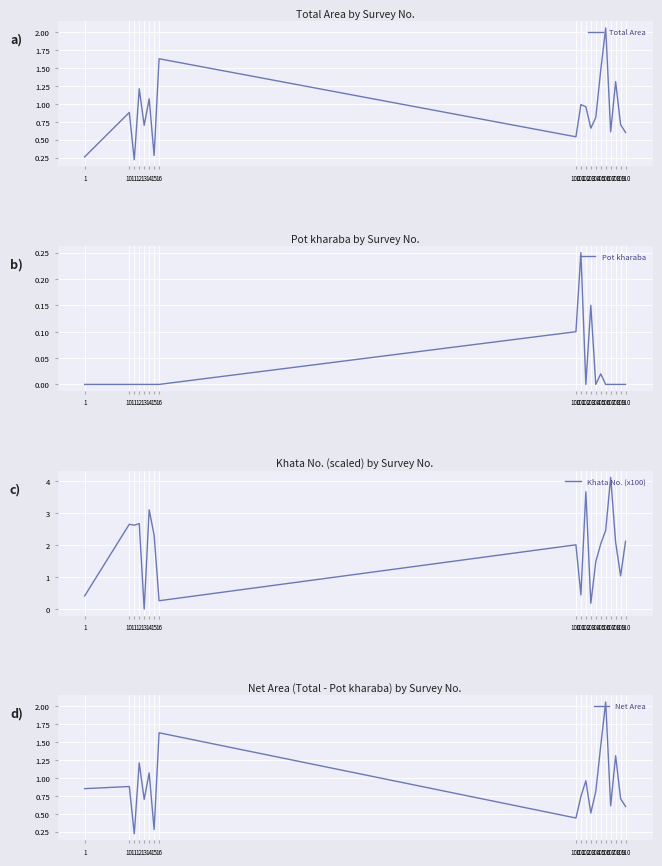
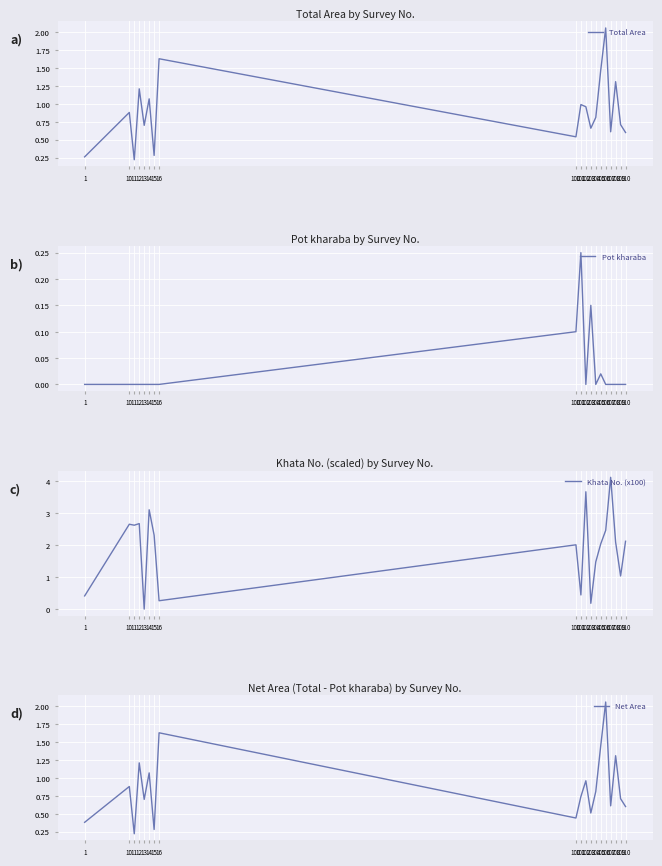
  {
    "Total Area by Survey No.": {
      "1": 0.3
    },
    "Pot kharaba by Survey No.": {
      "1": 0.00
    },
    "Khata No. (scaled) by Survey No.": {
      "1": 0.4
    },
    "Net Area (Total - Pot kharaba) by Survey No.": {
-     "1": 0.9
+     "1": 0.4
    }
  }
